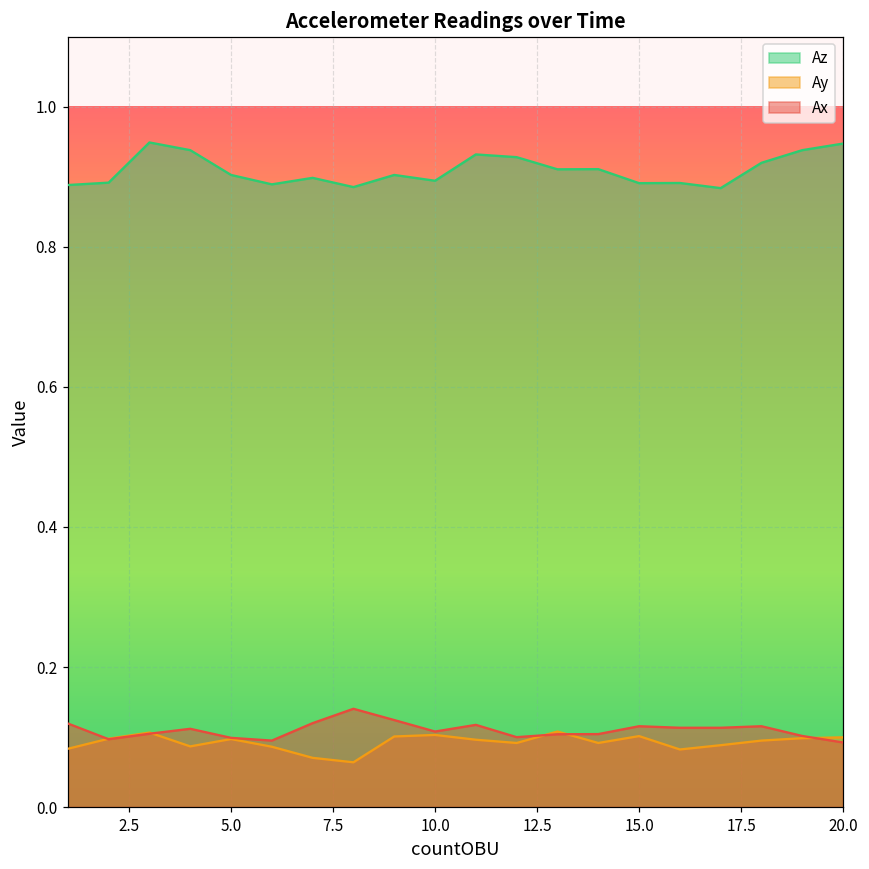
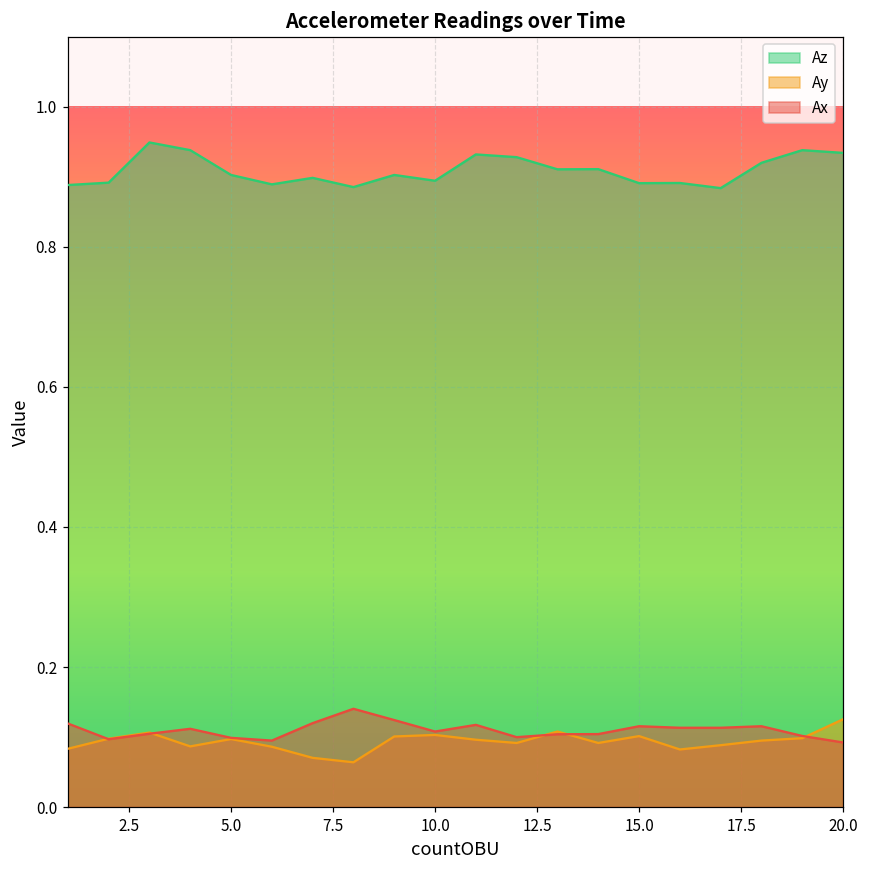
  {
    "Az": {
      "5.0": 0.90,
      "10.0": 0.89,
      "15.0": 0.89,
-     "20.0": 0.95
+     "20.0": 0.93
    },
    "Ay": {
      "10.0": 0.10,
      "15.0": 0.10,
-     "20.0": 0.10
+     "20.0": 0.13
    },
    "Ax": {
      "10.0": 0.11,
      "15.0": 0.12,
      "20.0": 0.09
    }
  }
